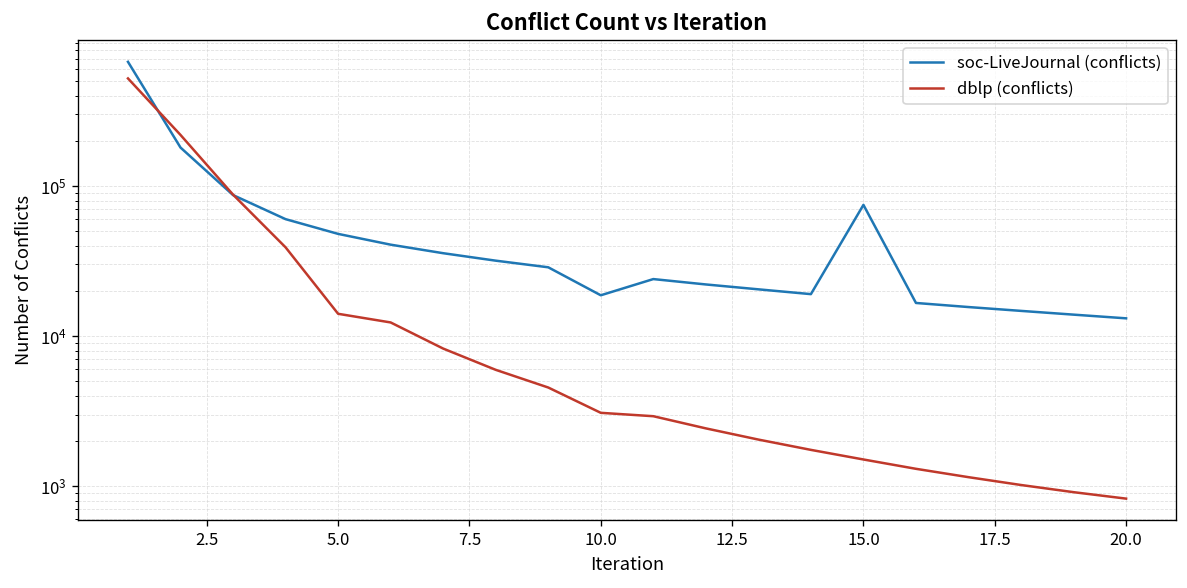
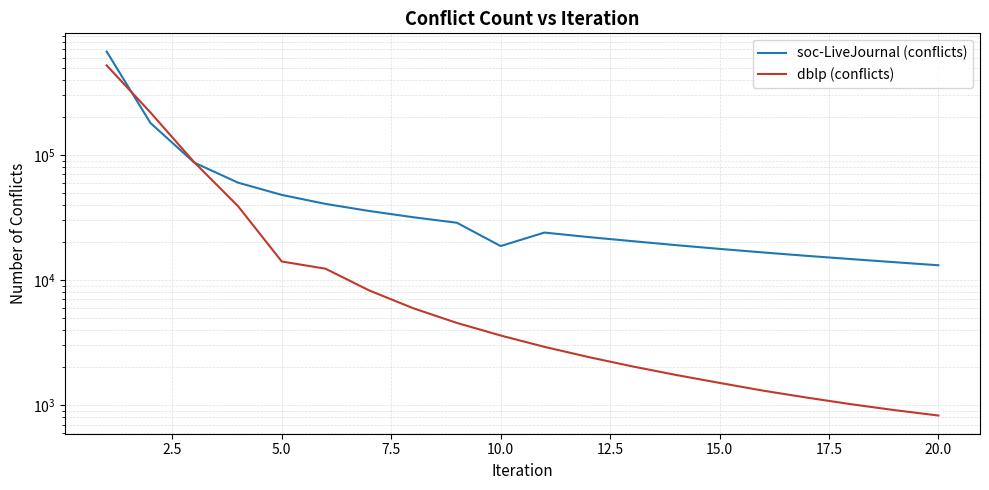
  {
    "soc-LiveJournal (conflicts)": {
      "5.0": 48000,
      "10.0": 19000,
-     "15.0": 70000,
+     "15.0": 18000,
      "20.0": 13000
    },
    "dblp (conflicts)": {
      "5.0": 14000,
-     "10.0": 3100,
+     "10.0": 3600,
      "15.0": 1500,
      "20.0": 800
    }
  }
